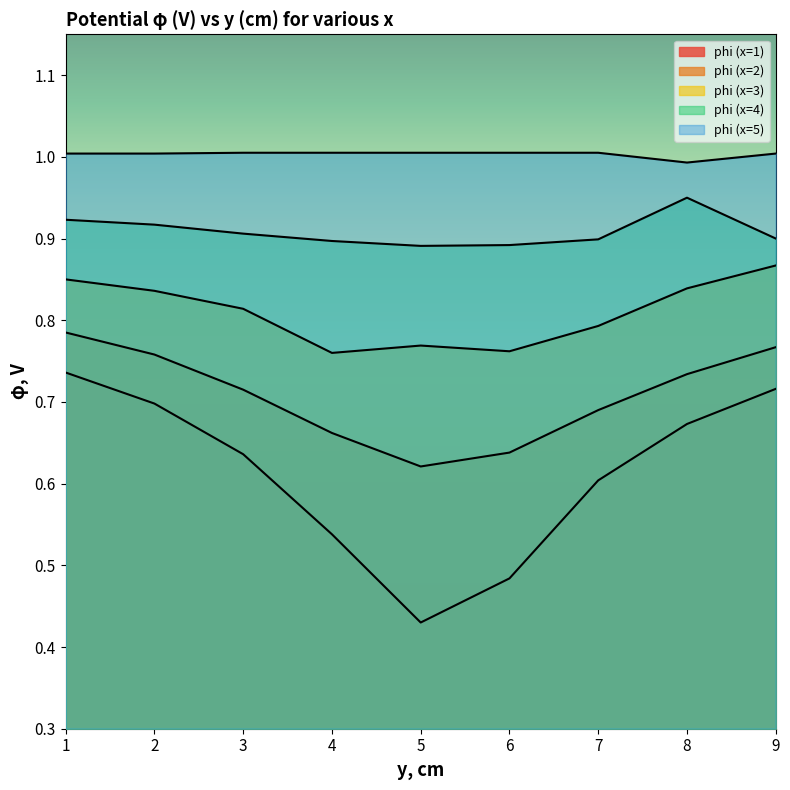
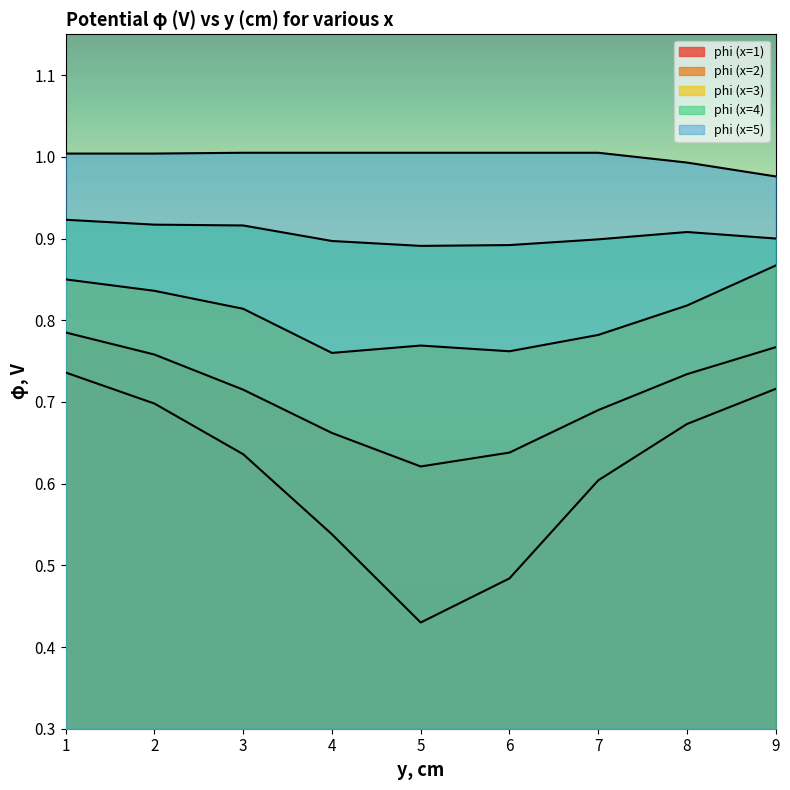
  {
    "phi (x=3)": {
      "1": 0.85,
      "2": 0.84,
      "3": 0.81,
      "4": 0.76,
      "5": 0.77,
      "6": 0.76,
-     "7": 0.79,
-     "8": 0.84,
+     "7": 0.78,
+     "8": 0.82,
      "9": 0.87
    },
    "phi (x=4)": {
      "1": 0.92,
      "2": 0.92,
-     "3": 0.91,
+     "3": 0.92,
      "4": 0.90,
      "5": 0.89,
      "6": 0.89,
      "7": 0.90,
-     "8": 0.95,
+     "8": 0.91,
      "9": 0.90
    },
    "phi (x=5)": {
      "1": 1.00,
      "2": 1.00,
      "3": 1.01,
      "4": 1.01,
      "5": 1.01,
      "6": 1.01,
      "7": 1.01,
      "8": 0.99,
-     "9": 1.00
+     "9": 0.98
    }
  }
